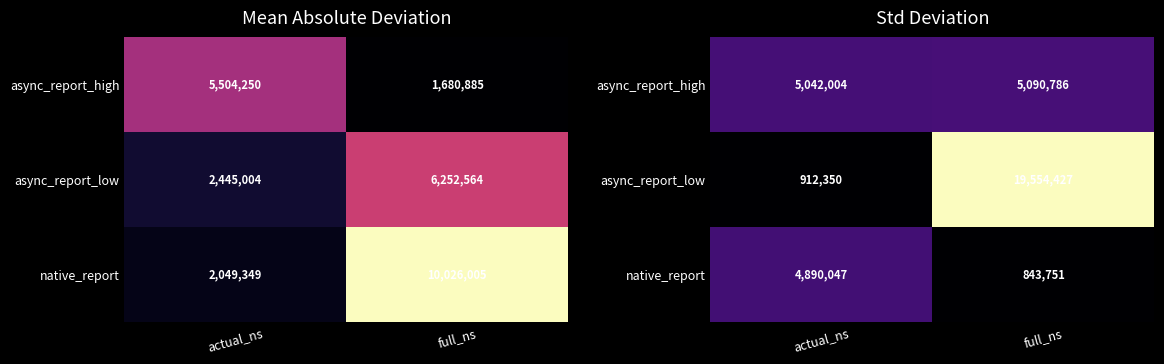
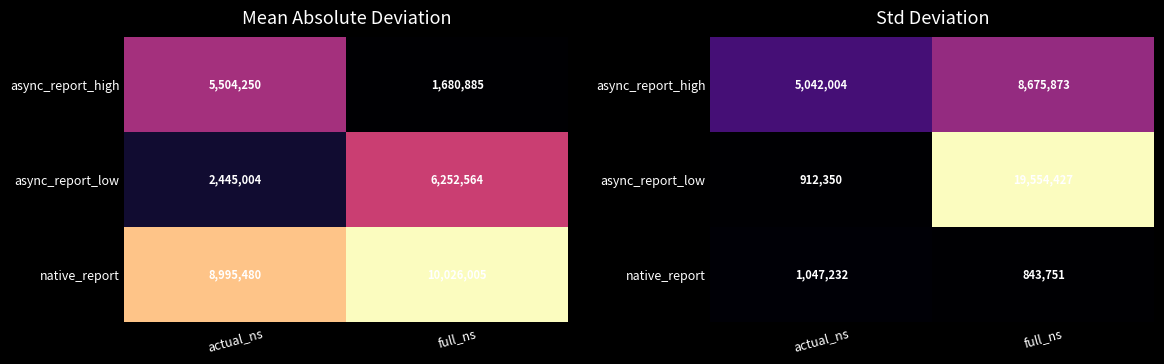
  {
    "Mean Absolute Deviation": {
      "async_report_high": {
        "actual_ns": "5,504,250",
        "full_ns": "1,680,885"
      },
      "async_report_low": {
        "actual_ns": "2,445,004",
        "full_ns": "6,252,564"
      },
      "native_report": {
-       "actual_ns": "2,049,349",
+       "actual_ns": "8,995,480",
        "full_ns": "10,026,005"
      }
    },
    "Std Deviation": {
      "async_report_high": {
        "actual_ns": "5,042,004",
-       "full_ns": "5,090,786"
+       "full_ns": "8,675,873"
      },
      "async_report_low": {
        "actual_ns": "912,350",
        "full_ns": "19,554,427"
      },
      "native_report": {
-       "actual_ns": "4,890,047",
+       "actual_ns": "1,047,232",
        "full_ns": "843,751"
      }
    }
  }
